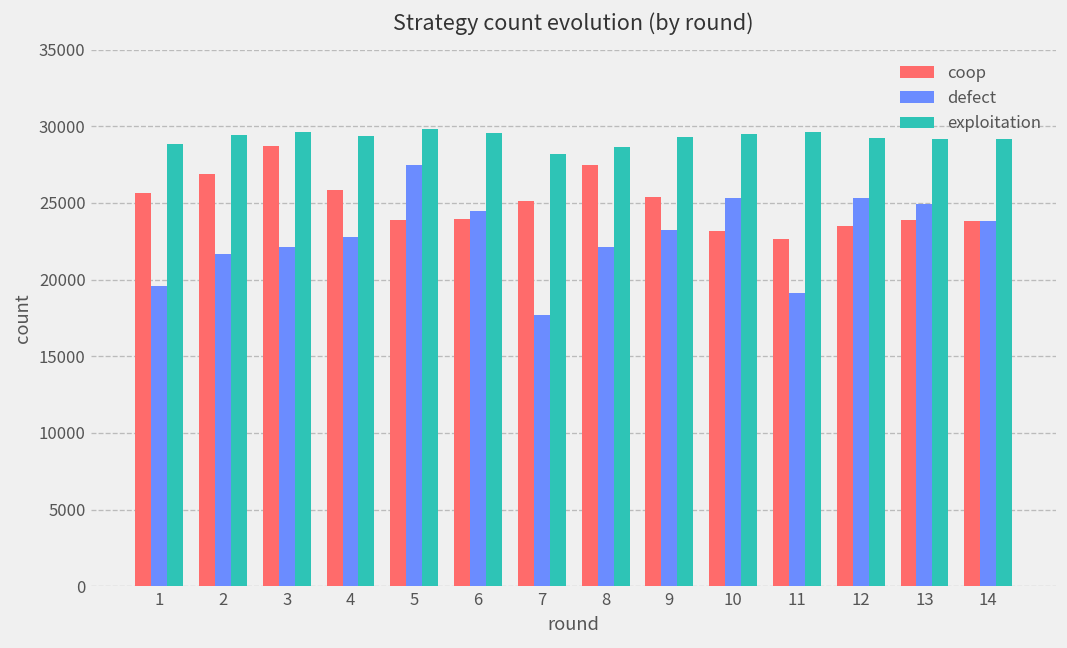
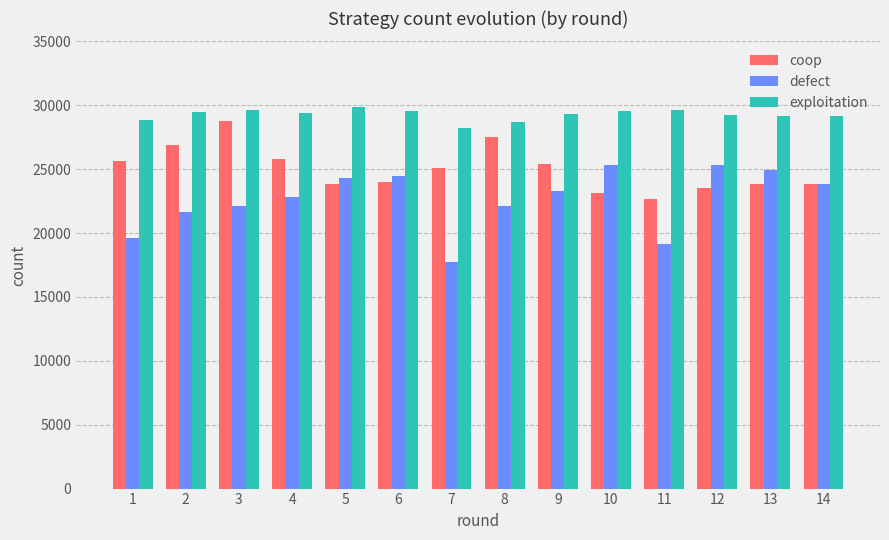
  {
    "coop": {
      "1": 25600,
      "2": 26900,
      "3": 28700,
      "4": 25800,
      "5": 23900,
      "6": 24000,
      "7": 25100,
      "8": 27500,
      "9": 25400,
      "10": 23200,
      "11": 22700,
      "12": 23500,
      "13": 23900,
      "14": 23800
    },
    "defect": {
      "1": 19600,
      "2": 21700,
      "3": 22100,
      "4": 22800,
-     "5": 27500,
+     "5": 24300,
      "6": 24500,
      "7": 17700,
      "8": 22100,
      "9": 23300,
      "10": 25300,
      "11": 19100,
      "12": 25300,
      "13": 25000,
      "14": 23800
    },
    "exploitation": {
      "1": 28800,
      "2": 29400,
      "3": 29600,
      "4": 29400,
      "5": 29800,
      "6": 29500,
      "7": 28200,
      "8": 28700,
      "9": 29300,
      "10": 29500,
      "11": 29600,
      "12": 29200,
      "13": 29200,
      "14": 29200
    }
  }
